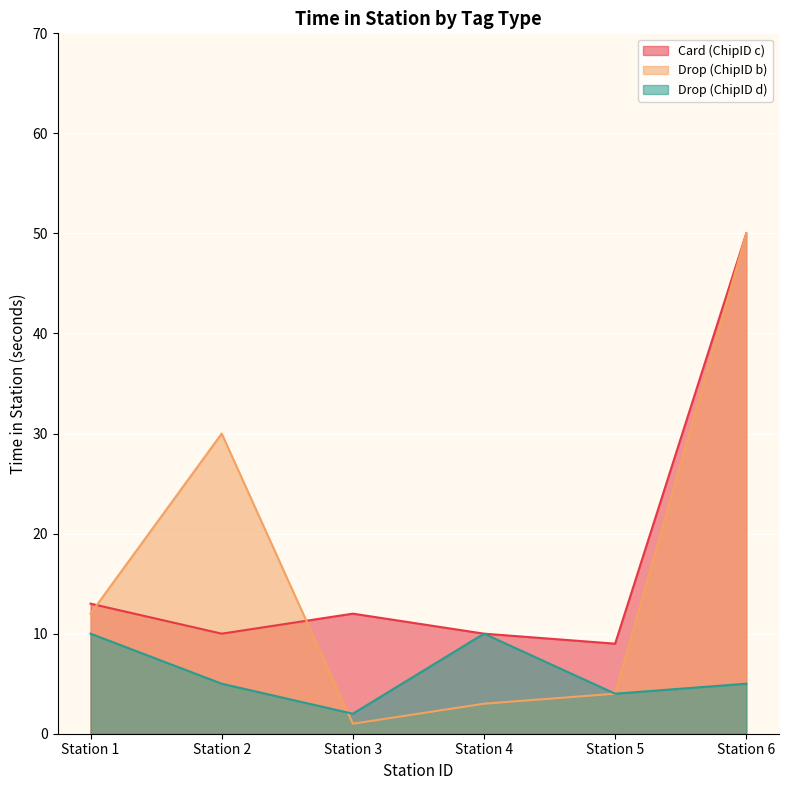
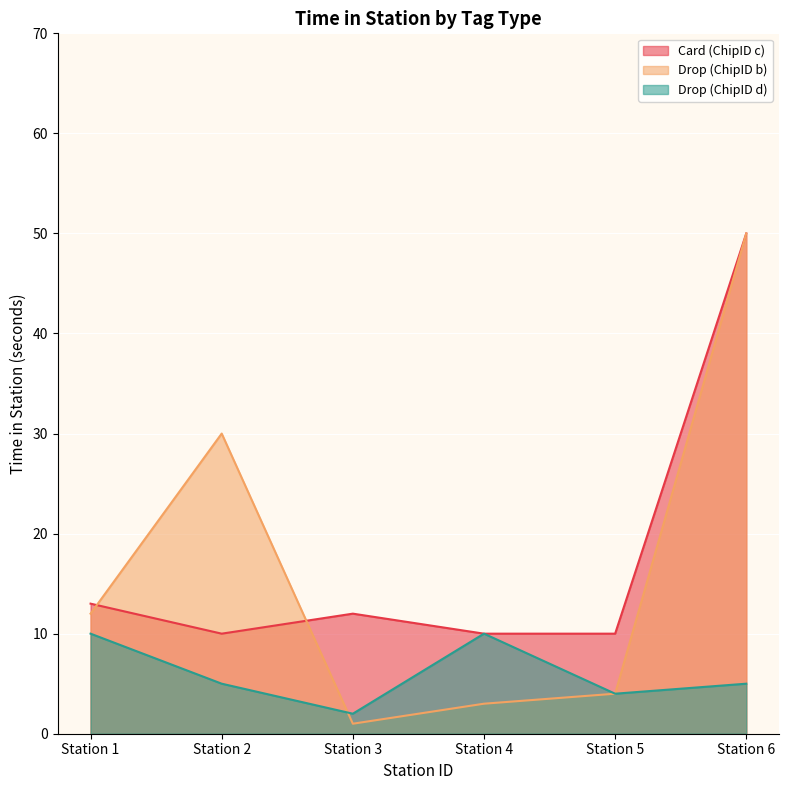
  {
    "Card (ChipID c)": {
      "Station 1": 13,
      "Station 2": 10,
      "Station 3": 12,
-     "Station 5": 9
+     "Station 5": 10
    },
    "Drop (ChipID b)": {
      "Station 1": 12,
      "Station 2": 30,
      "Station 3": 1,
      "Station 4": 3
    },
    "Drop (ChipID d)": {
      "Station 1": 10,
      "Station 2": 5,
      "Station 3": 2,
      "Station 6": 5
    }
  }
